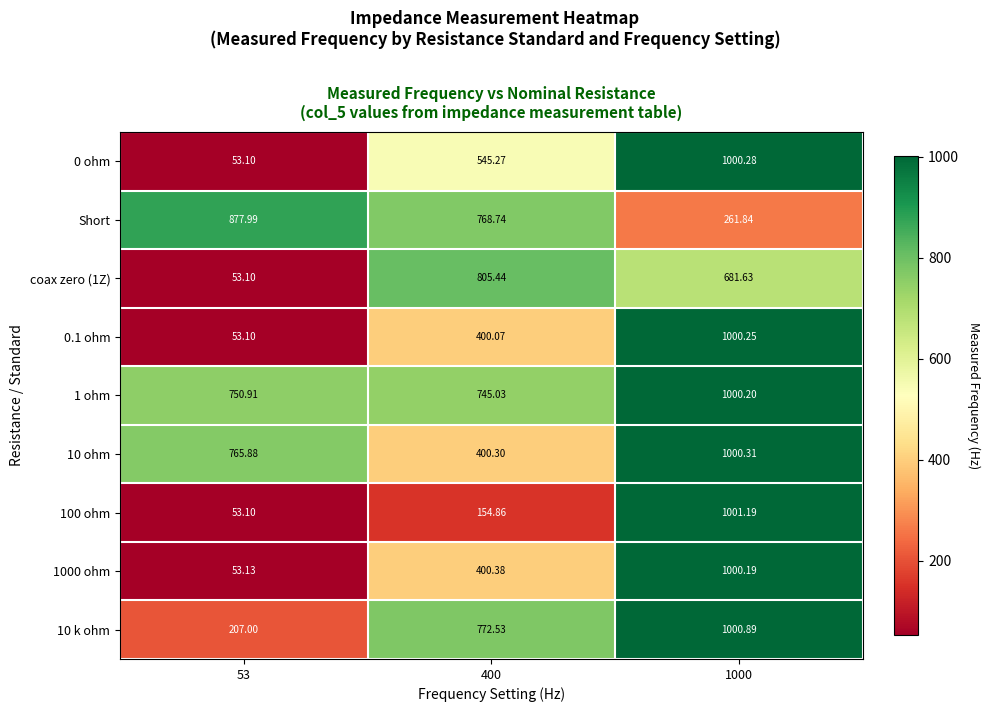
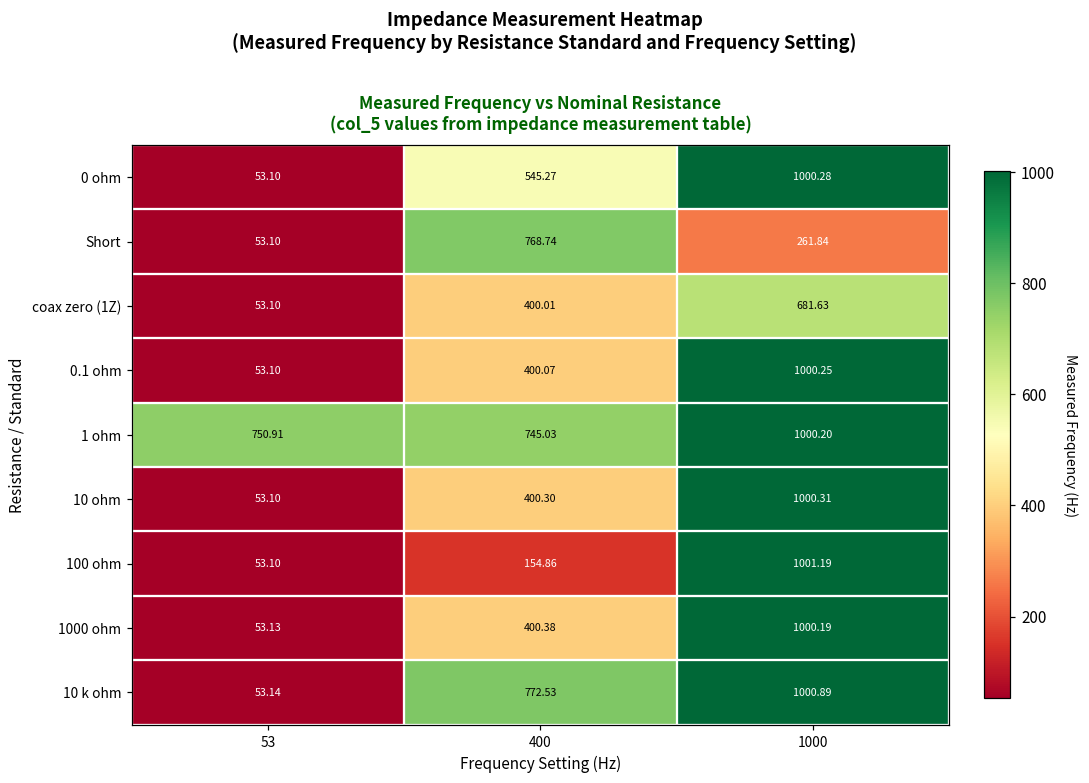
  {
    "0 ohm": {
      "53": 53.10,
      "400": 545.27,
      "1000": 1000.28
    },
    "Short": {
-     "53": 877.99,
+     "53": 53.10,
      "400": 768.74,
      "1000": 261.84
    },
    "coax zero (1Z)": {
      "53": 53.10,
-     "400": 805.44,
+     "400": 400.01,
      "1000": 681.63
    },
    "0.1 ohm": {
      "53": 53.10,
      "400": 400.07,
      "1000": 1000.25
    },
    "1 ohm": {
      "53": 750.91,
      "400": 745.03,
      "1000": 1000.20
    },
    "10 ohm": {
-     "53": 765.88,
+     "53": 53.10,
      "400": 400.30,
      "1000": 1000.31
    },
    "100 ohm": {
      "53": 53.10,
      "400": 154.86,
      "1000": 1001.19
    },
    "1000 ohm": {
      "53": 53.13,
      "400": 400.38,
      "1000": 1000.19
    },
    "10 k ohm": {
-     "53": 207.00,
+     "53": 53.14,
      "400": 772.53,
      "1000": 1000.89
    }
  }
